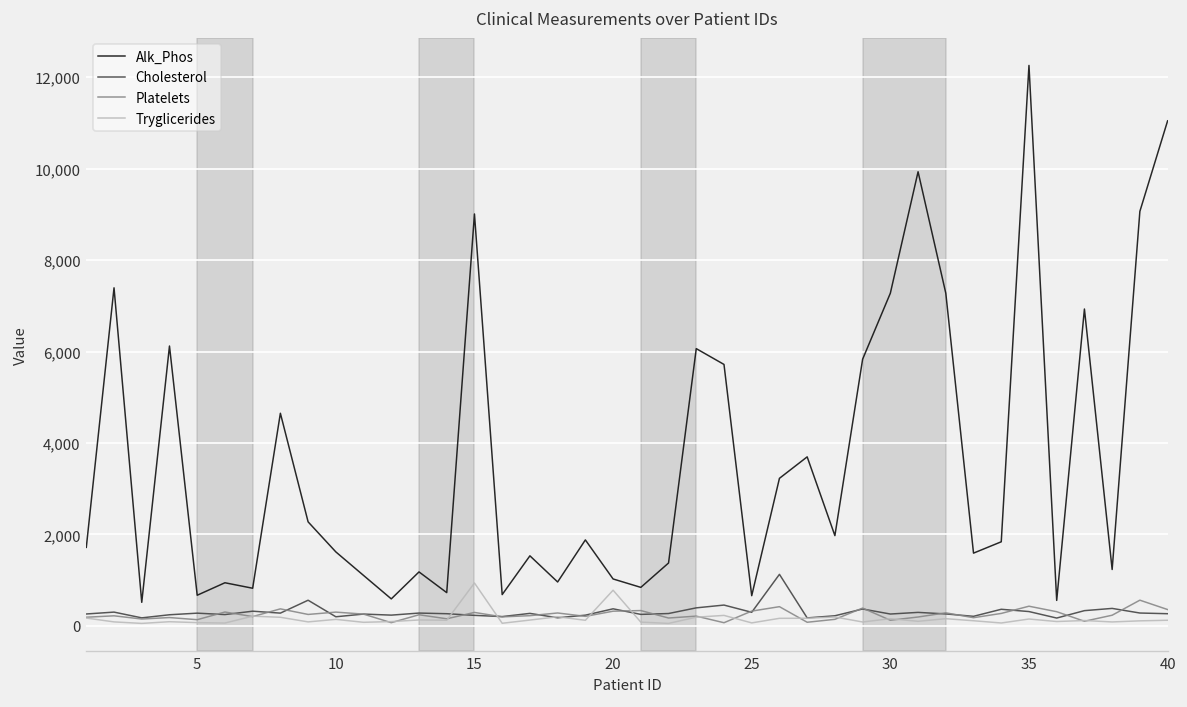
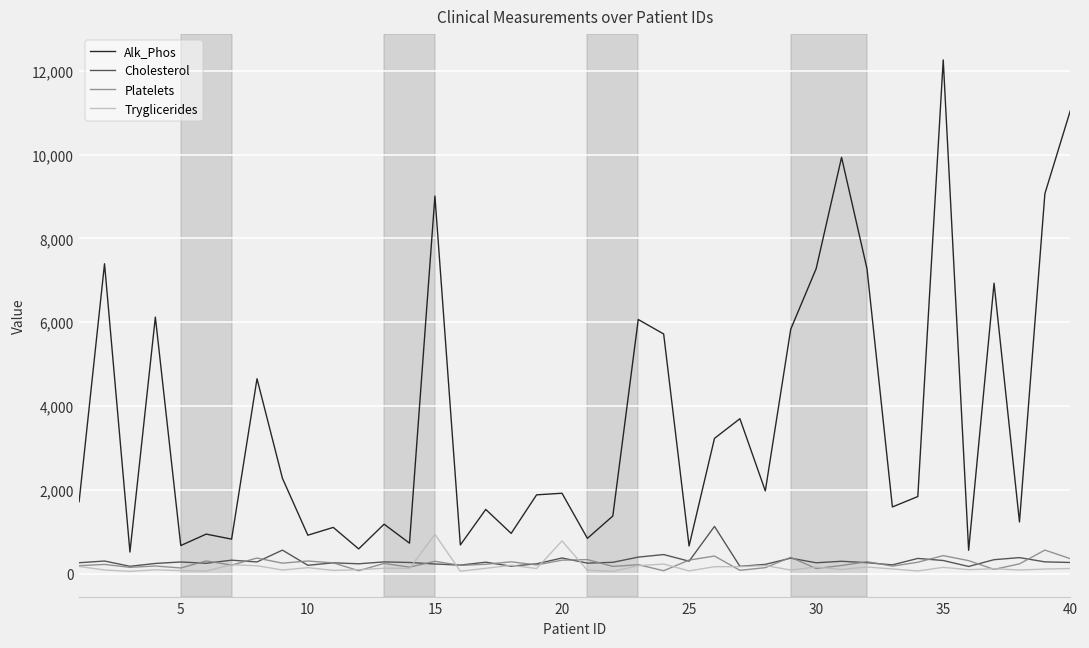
  {
    "Alk_Phos": {
      "5": "700",
-     "10": "1,600",
+     "10": "900",
      "15": "9,000",
-     "20": "1,000",
+     "20": "1,900",
      "25": "700",
      "30": "7,300",
      "35": "12,300",
      "40": "11,000"
    },
    "Cholesterol": {
      "5": "300",
      "30": "300",
      "35": "300",
      "40": "300"
    },
    "Platelets": {
      "10": "300",
      "35": "400",
      "40": "400"
    },
    "Tryglicerides": {
      "15": "900",
      "20": "800",
      "25": "100",
      "35": "200",
      "40": "100"
    }
  }
